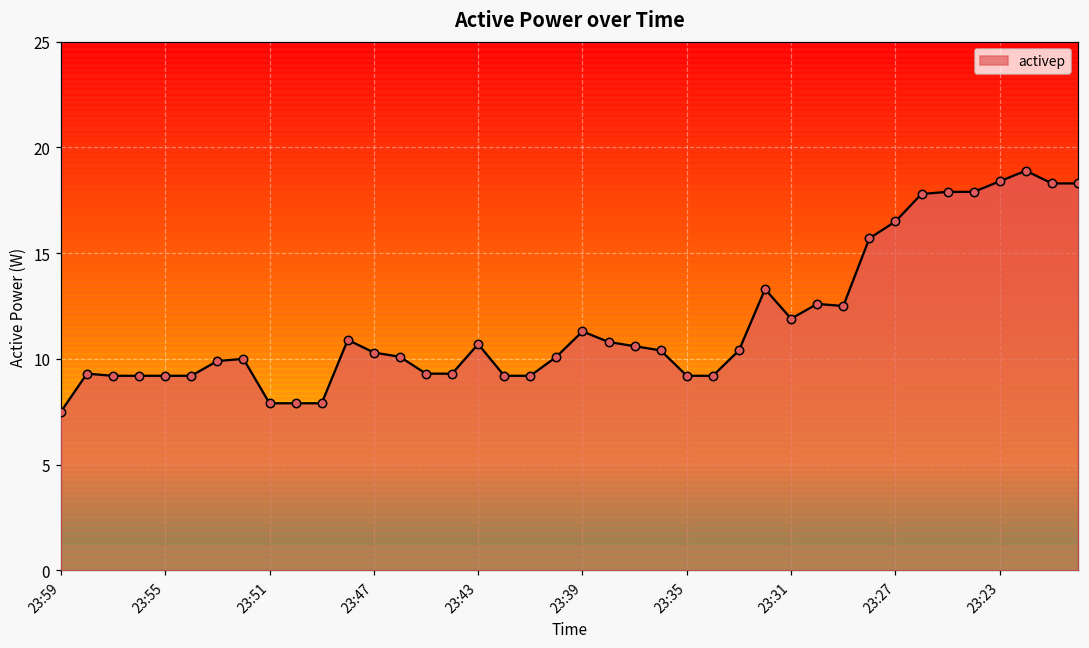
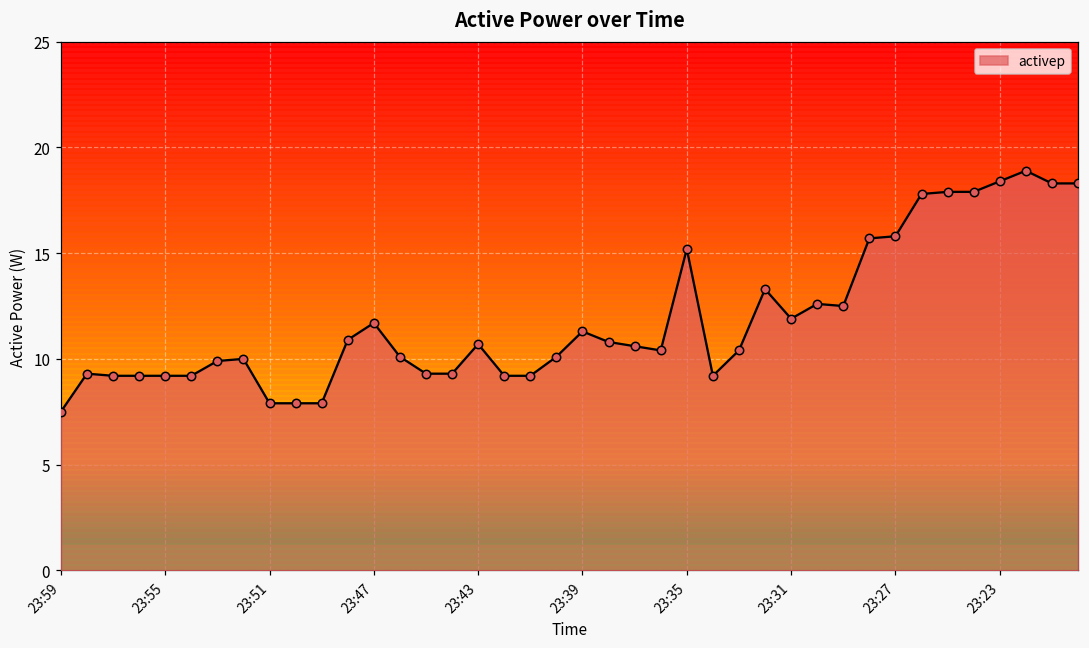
  {
    "activep": {
      "23:55": 9.2,
      "23:51": 7.9,
-     "23:47": 10.3,
+     "23:47": 11.7,
      "23:43": 10.7,
      "23:39": 11.3,
-     "23:35": 9.2,
+     "23:35": 15.2,
      "23:31": 11.9,
-     "23:27": 16.5,
+     "23:27": 15.8,
      "23:23": 18.4
    }
  }
